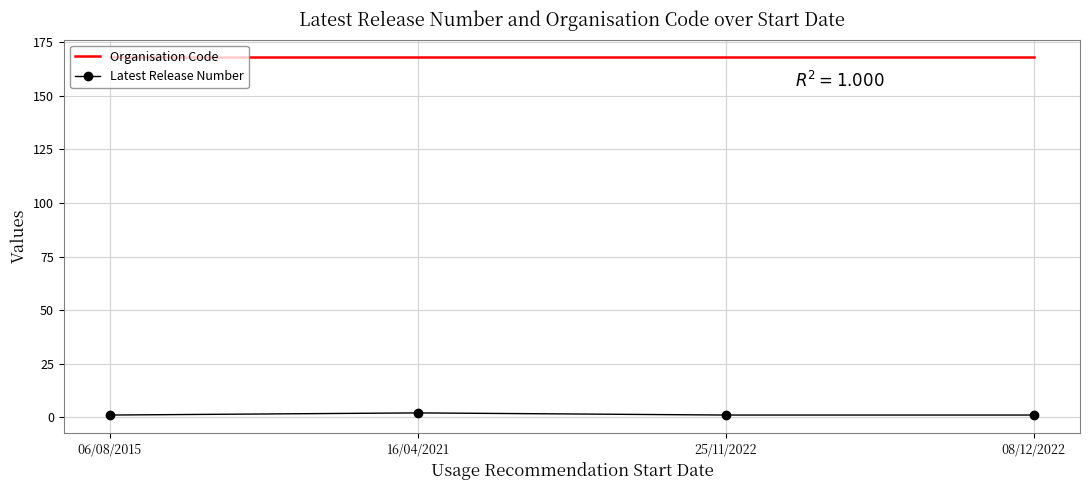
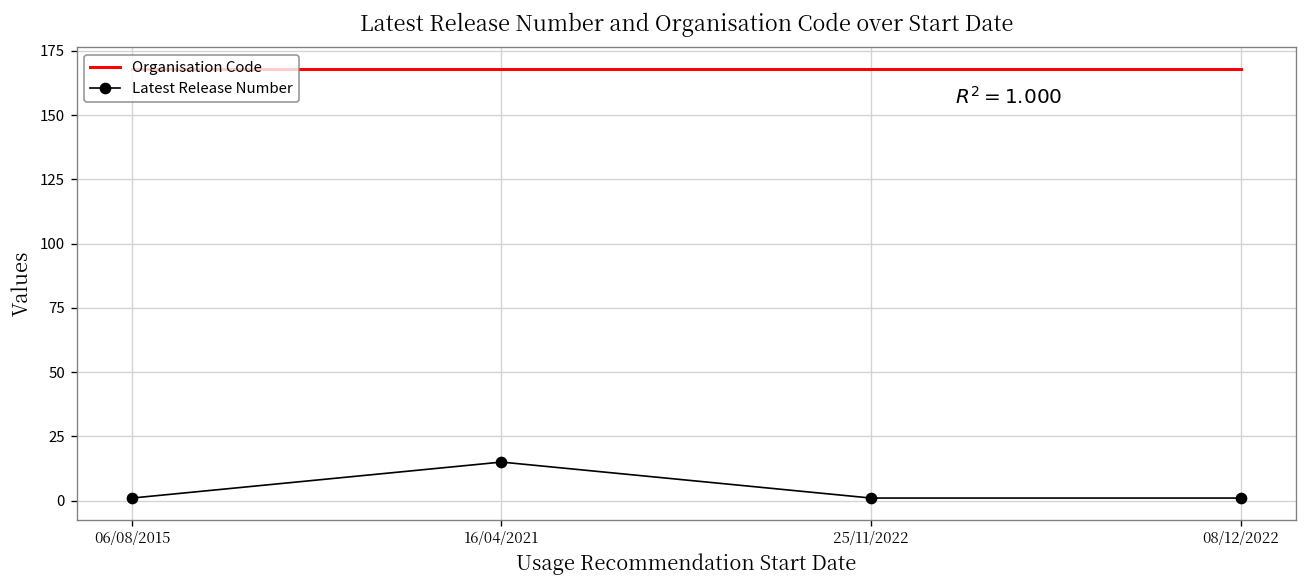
  {
    "Organisation Code": {
      "16/04/2021": 168,
      "25/11/2022": 168,
      "08/12/2022": 168
    },
    "Latest Release Number": {
      "06/08/2015": 1,
-     "16/04/2021": 2,
+     "16/04/2021": 15,
      "25/11/2022": 1,
      "08/12/2022": 1
    }
  }
